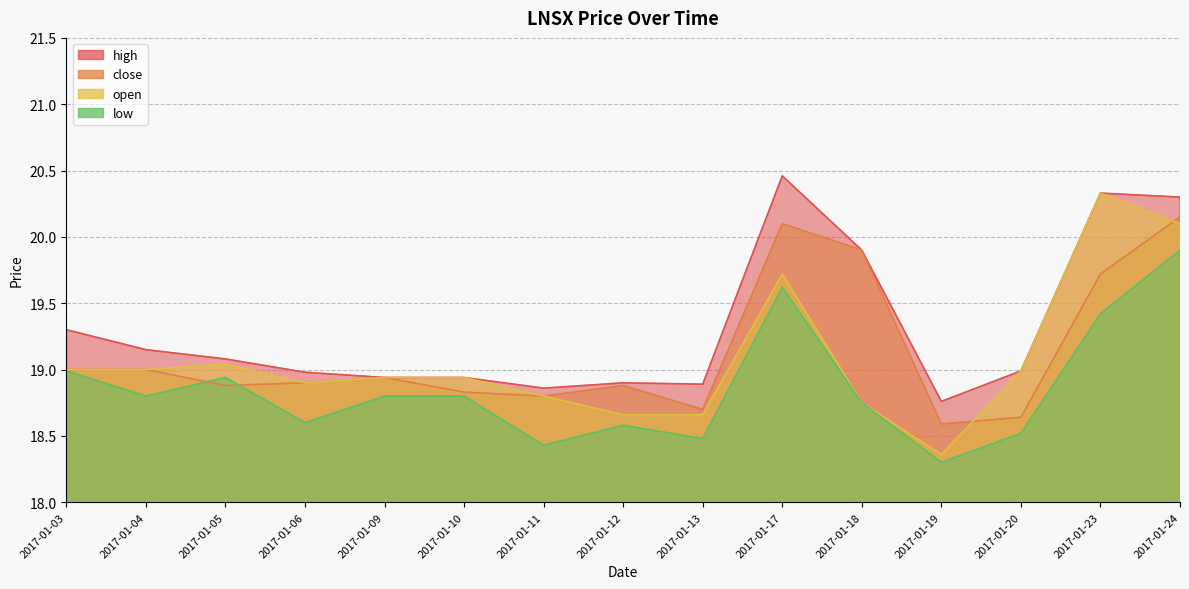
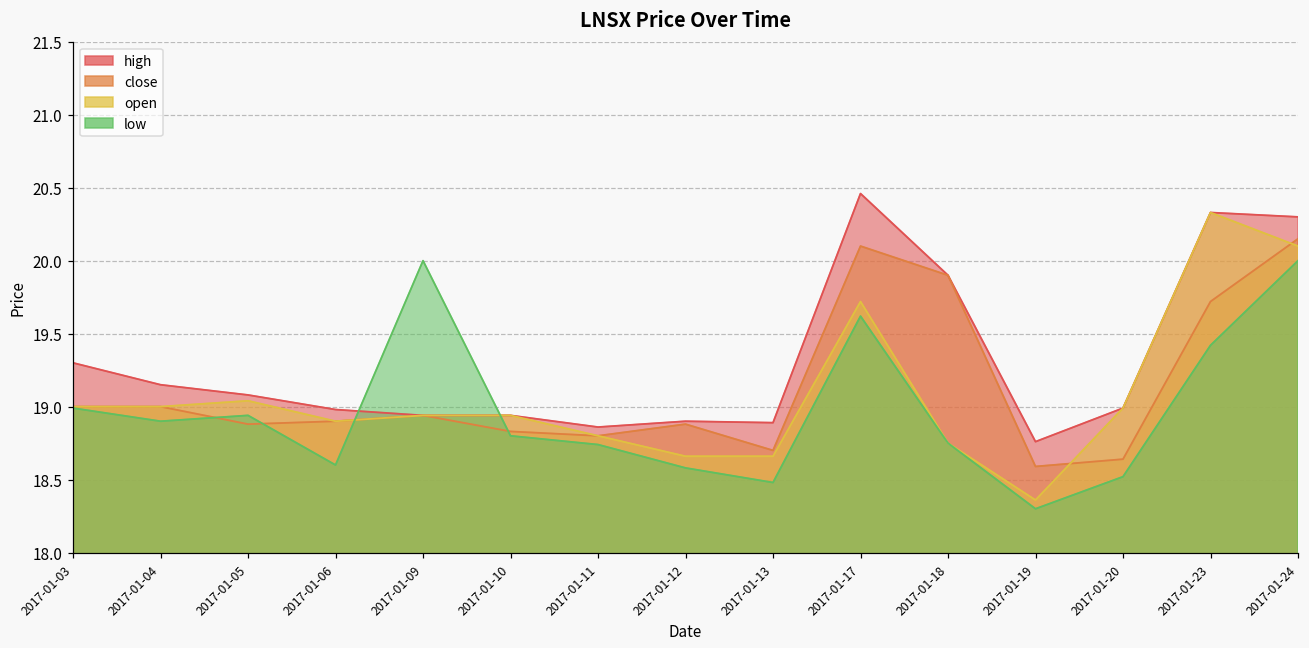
  {
    "low": {
-     "2017-01-04": 18.8,
+     "2017-01-04": 18.9,
      "2017-01-05": 18.94,
      "2017-01-06": 18.60,
-     "2017-01-09": 18.8,
+     "2017-01-09": 20.0,
      "2017-01-10": 18.80,
-     "2017-01-11": 18.43,
+     "2017-01-11": 18.74,
      "2017-01-12": 18.58,
      "2017-01-13": 18.48,
      "2017-01-17": 19.62,
      "2017-01-19": 18.30,
      "2017-01-20": 18.52,
      "2017-01-23": 19.42,
-     "2017-01-24": 19.9
+     "2017-01-24": 20.0
    }
  }
